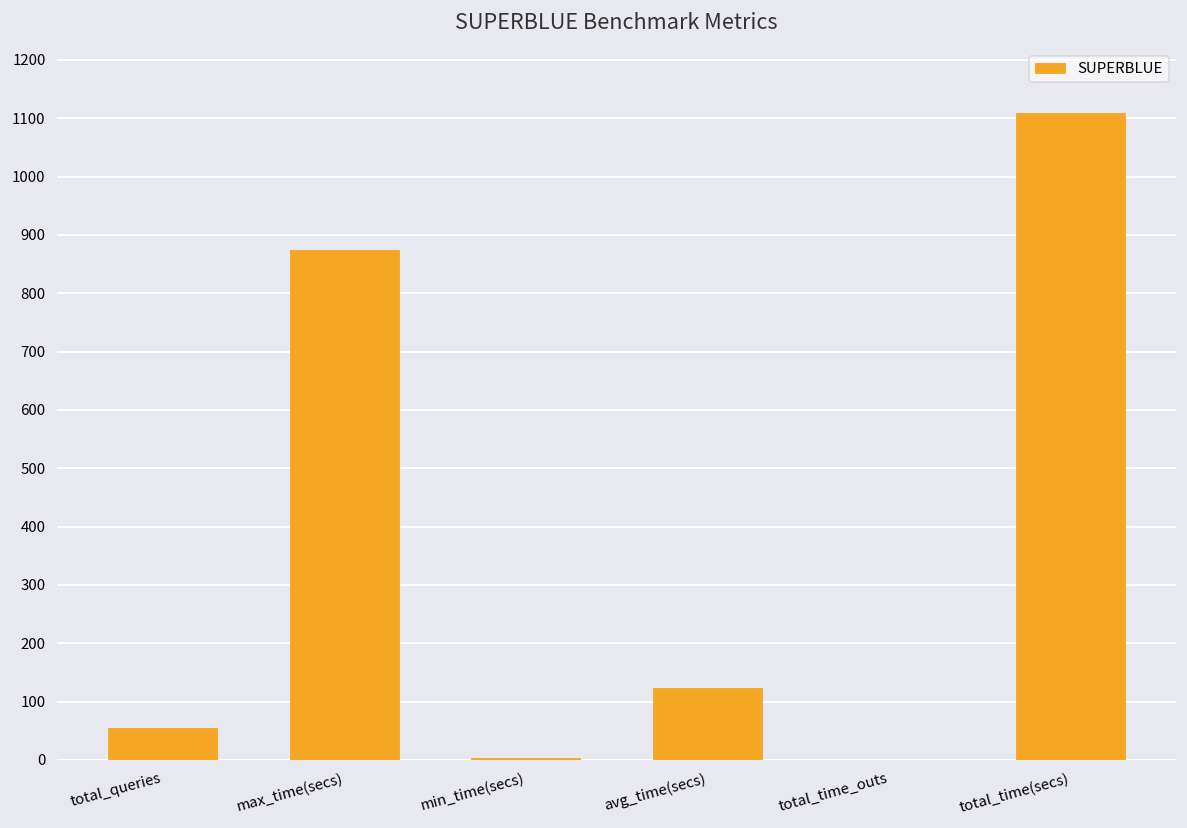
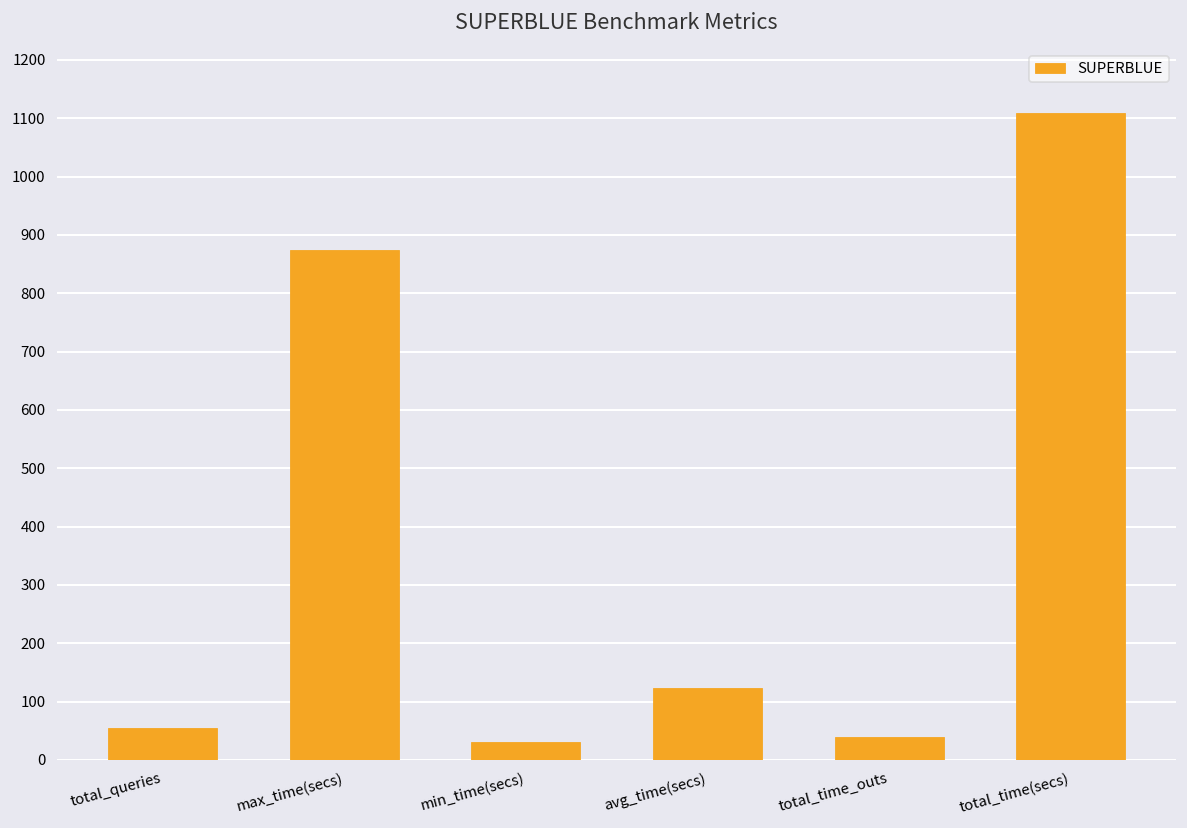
  {
    "total_queries": 50,
    "max_time(secs)": 870,
-   "min_time(secs)": 0,
+   "min_time(secs)": 30,
    "avg_time(secs)": 120,
-   "total_time_outs": 0,
+   "total_time_outs": 40,
    "total_time(secs)": 1110
  }
